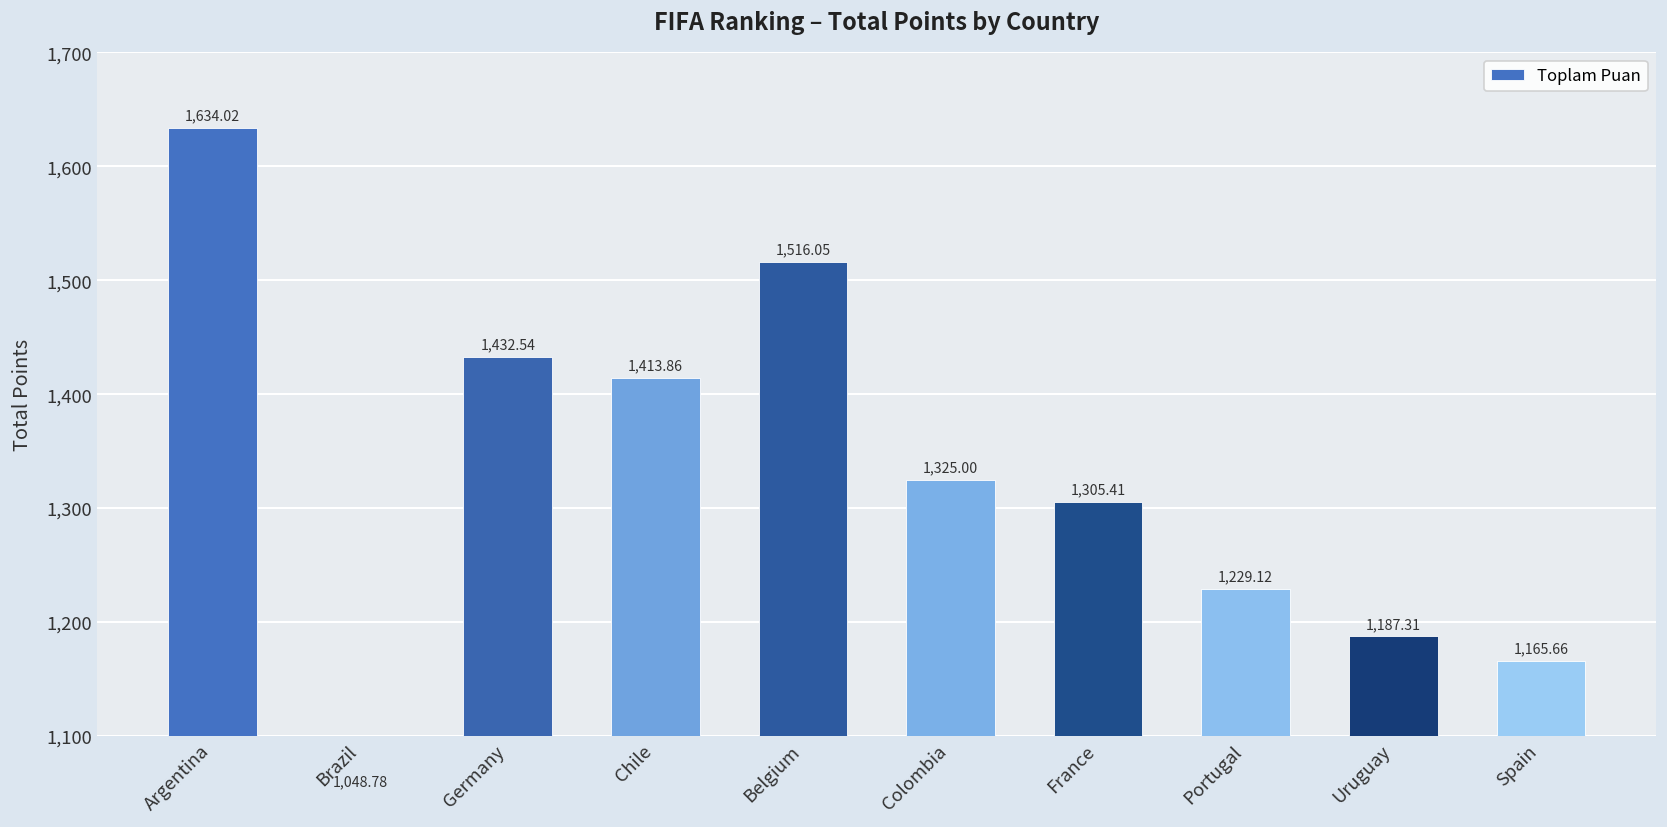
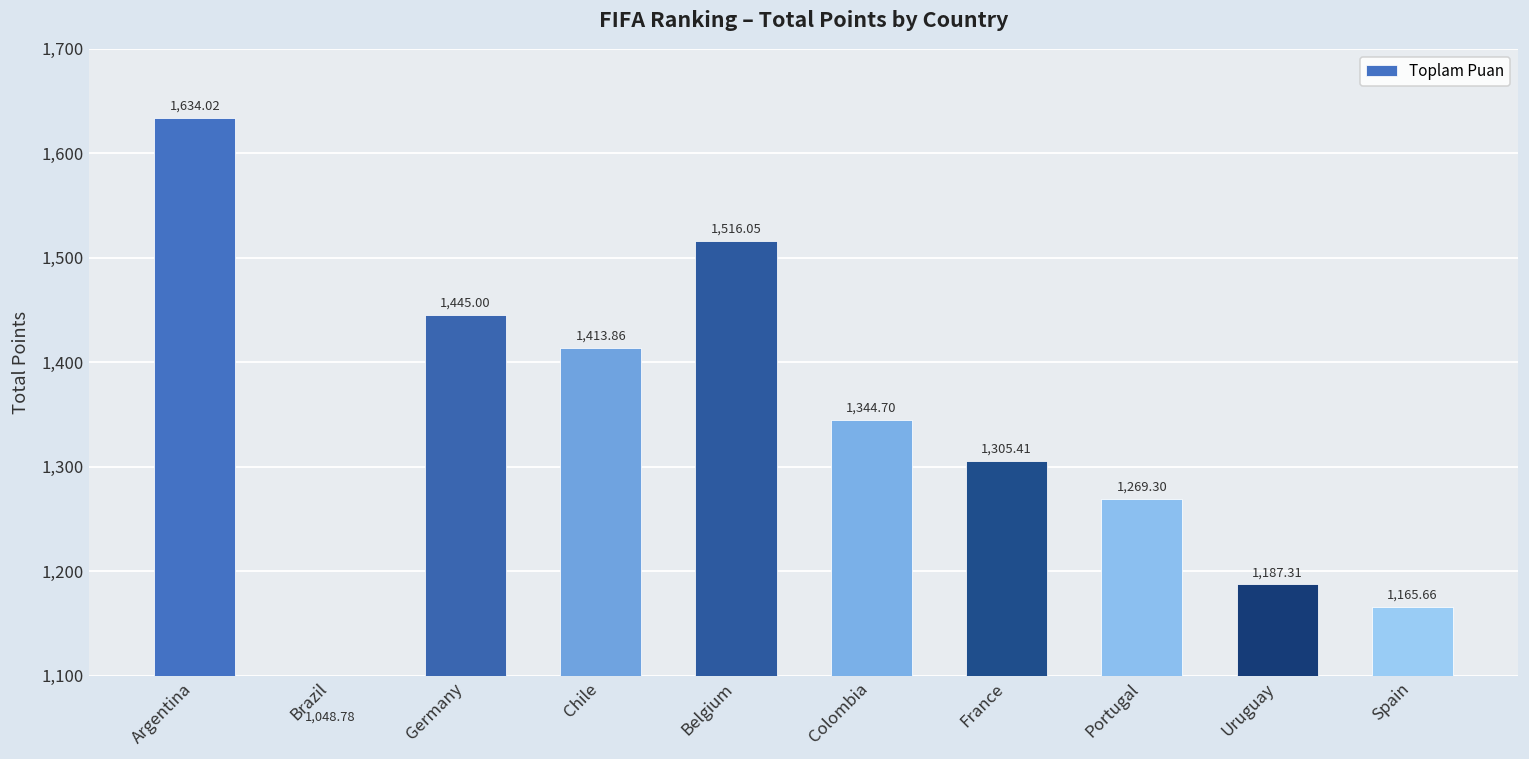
  {
    "Argentina": "1,634.02",
-   "Germany": "1,432.54",
+   "Germany": "1,445.00",
    "Chile": "1,413.86",
    "Belgium": "1,516.05",
-   "Colombia": "1,325.00",
+   "Colombia": "1,344.70",
    "France": "1,305.41",
-   "Portugal": "1,229.12",
+   "Portugal": "1,269.30",
    "Uruguay": "1,187.31",
    "Spain": "1,165.66"
  }
